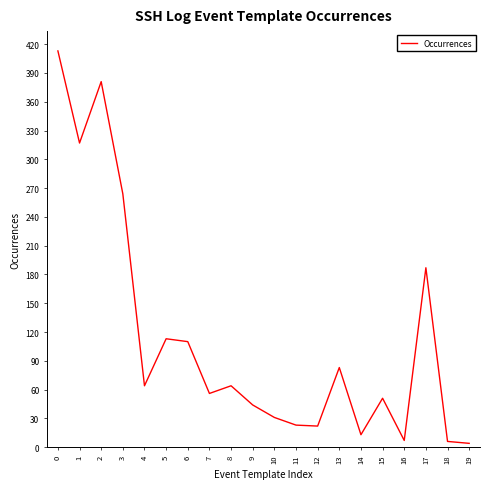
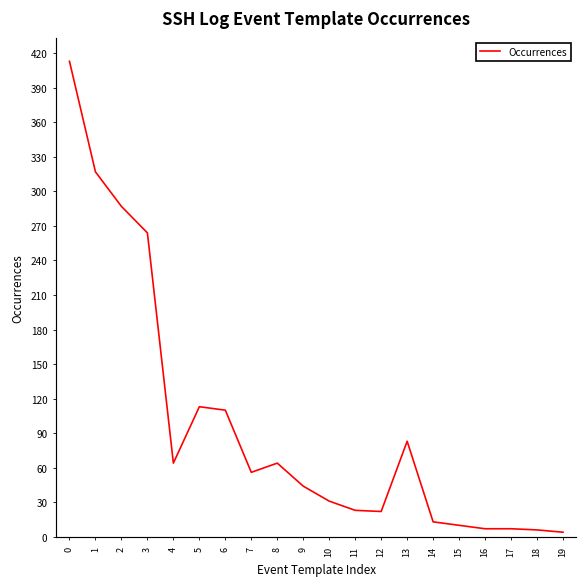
  {
    "0": 410,
    "1": 320,
-   "2": 380,
+   "2": 290,
    "3": 260,
    "4": 60,
    "5": 110,
    "6": 110,
    "7": 60,
    "8": 60,
    "9": 40,
    "10": 30,
    "11": 20,
    "12": 20,
    "13": 80,
    "14": 10,
-   "15": 50,
+   "15": 10,
    "16": 10,
-   "17": 190,
+   "17": 10,
    "18": 10,
    "19": 0
  }
